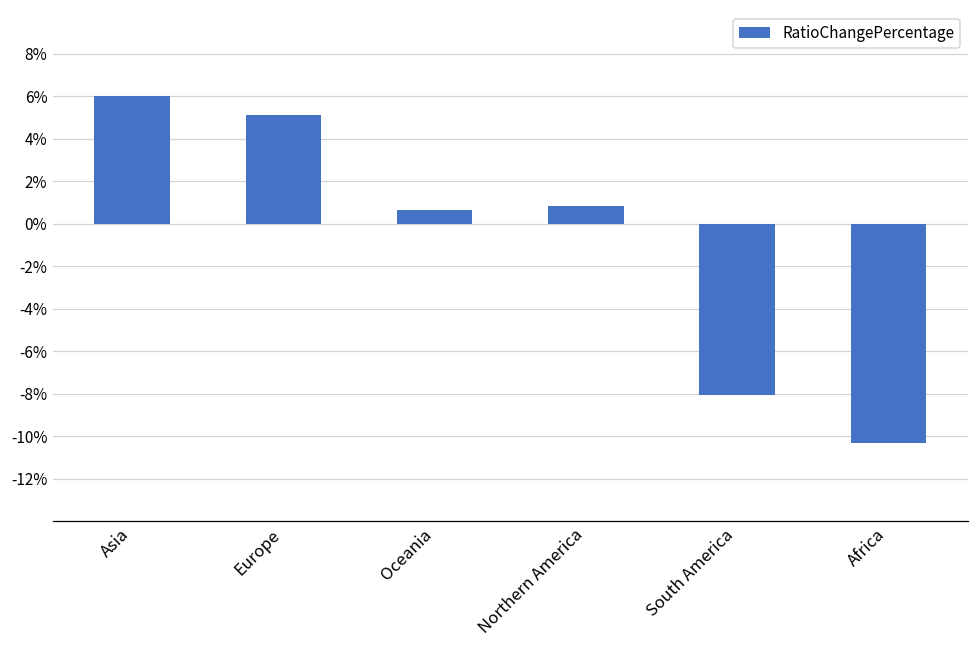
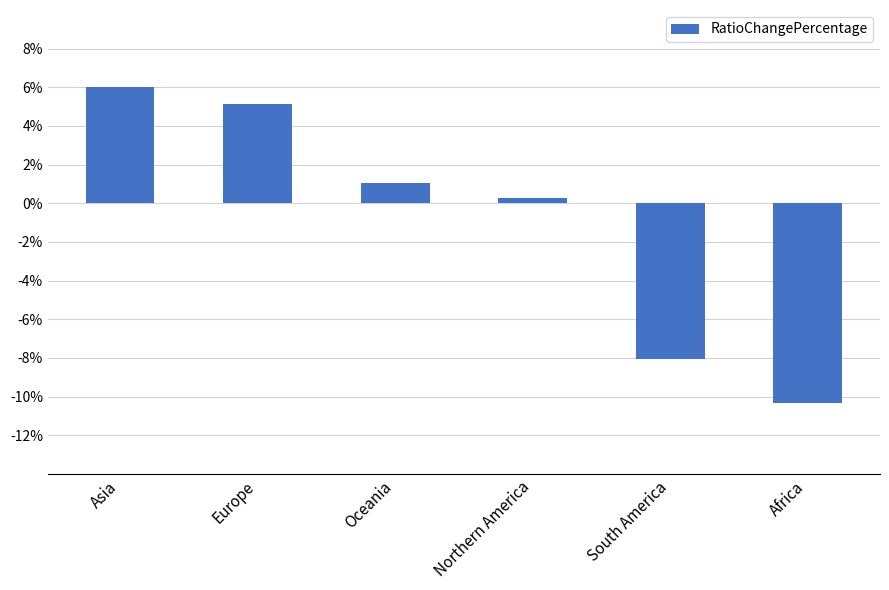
  {
    "Asia": "6.0%",
    "Europe": "5.1%",
-   "Oceania": "0.6%",
-   "Northern America": "0.8%",
+   "Oceania": "1.0%",
+   "Northern America": "0.3%",
    "South America": "-8.1%",
    "Africa": "-10.3%"
  }
